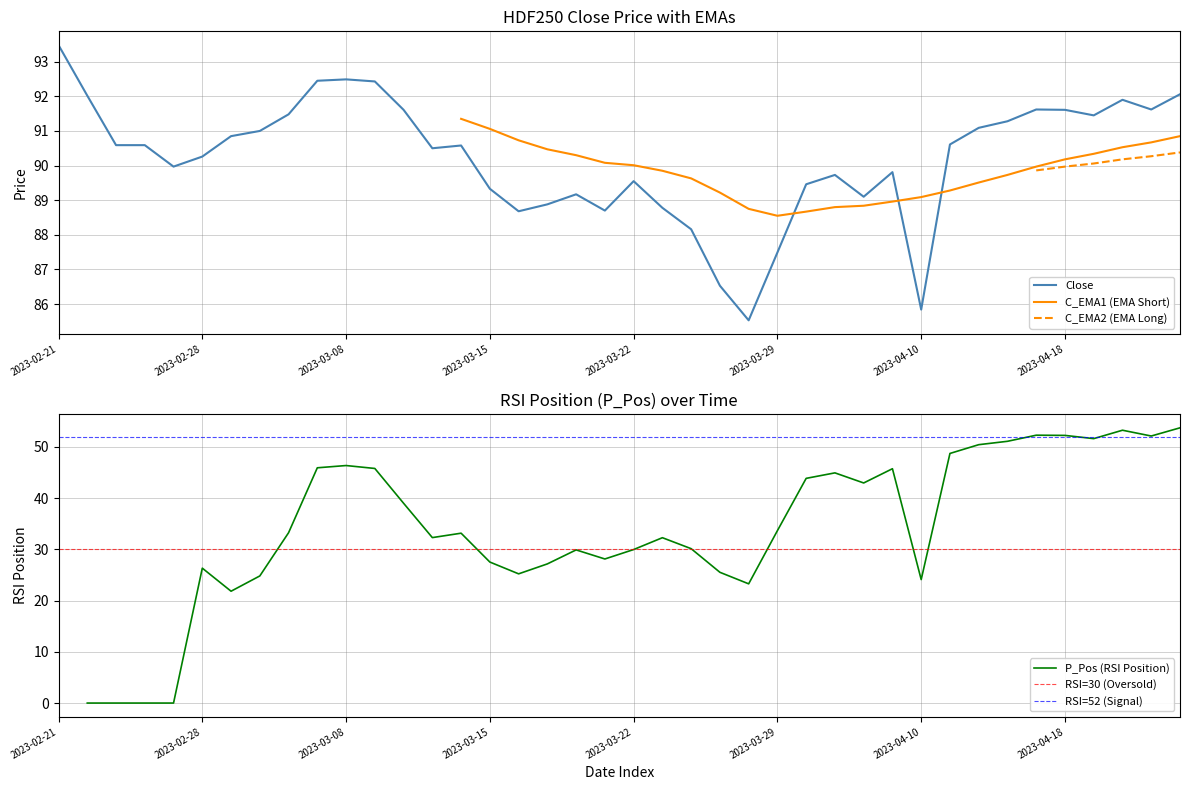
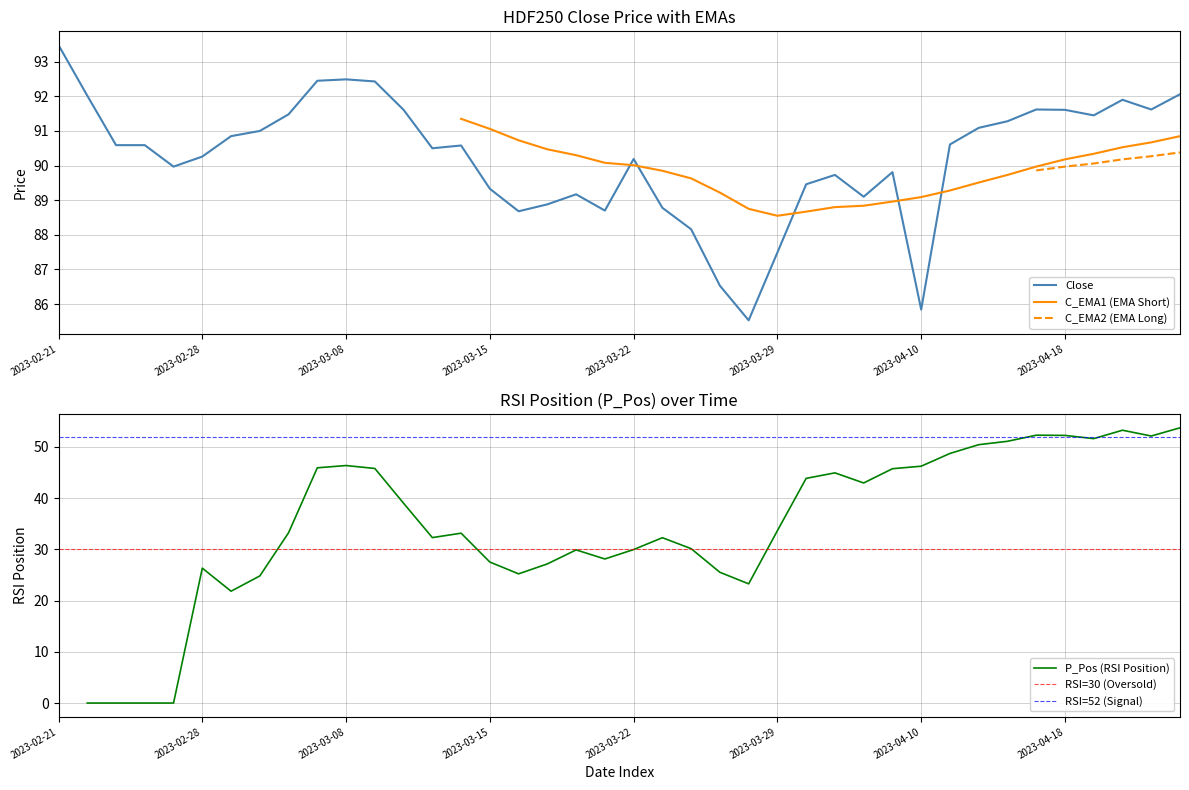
  {
    "HDF250 Close Price with EMAs": {
      "Close": {
        "2023-02-21": 93.5,
        "2023-02-28": 90.3,
        "2023-03-08": 92.5,
        "2023-03-15": 89.3,
-       "2023-03-22": 89.6,
+       "2023-03-22": 90.2,
        "2023-03-29": 87.5,
        "2023-04-10": 85.8,
        "2023-04-18": 91.6
      }
    },
    "RSI Position (P_Pos) over Time": {
      "2023-02-28": 26,
      "2023-03-08": 46,
      "2023-03-15": 28,
      "2023-03-22": 30,
      "2023-03-29": 34,
-     "2023-04-10": 24,
+     "2023-04-10": 46,
      "2023-04-18": 52
    }
  }
